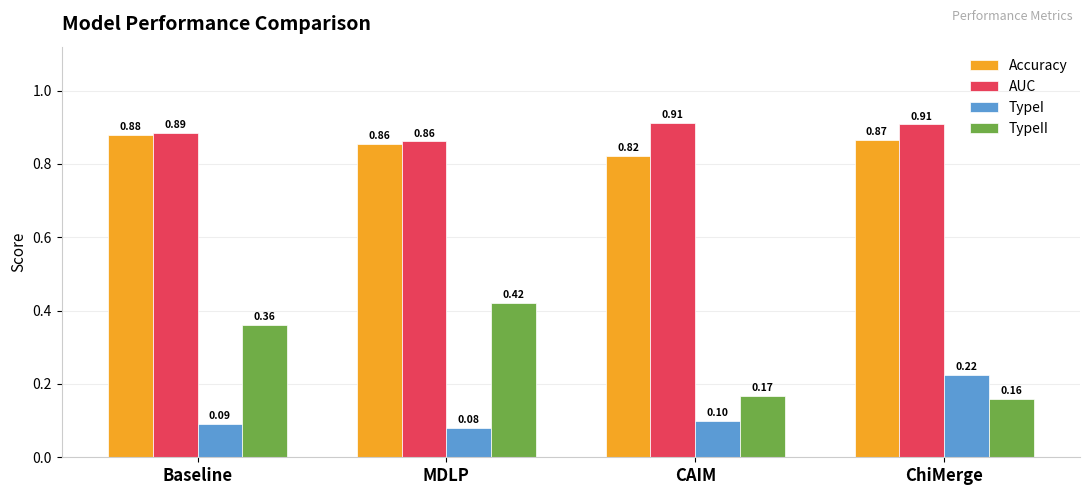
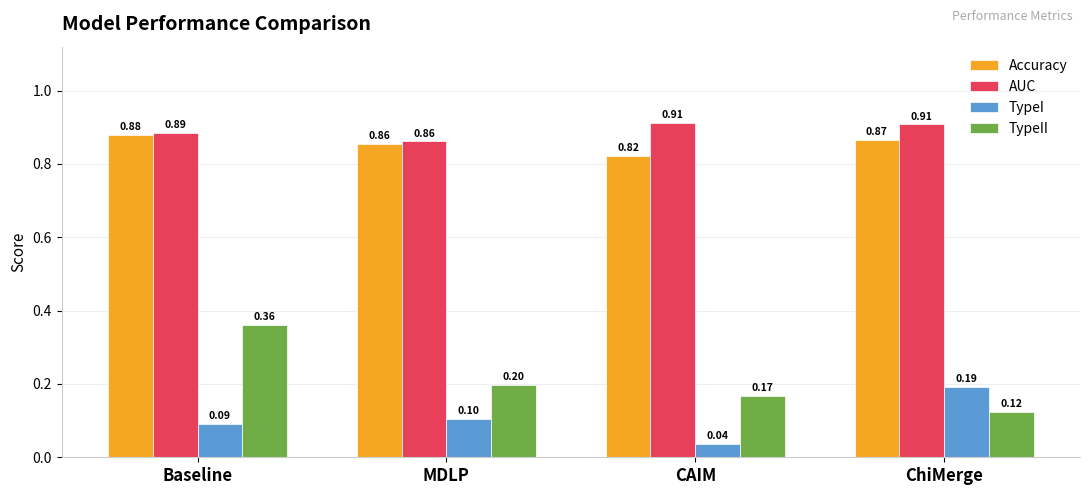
  {
    "Accuracy": {
      "Baseline": 0.88,
      "MDLP": 0.86,
      "CAIM": 0.82,
      "ChiMerge": 0.87
    },
    "AUC": {
      "Baseline": 0.89,
      "MDLP": 0.86,
      "CAIM": 0.91,
      "ChiMerge": 0.91
    },
    "TypeI": {
      "Baseline": 0.09,
-     "MDLP": 0.08,
-     "CAIM": 0.10,
-     "ChiMerge": 0.22
+     "MDLP": 0.10,
+     "CAIM": 0.04,
+     "ChiMerge": 0.19
    },
    "TypeII": {
      "Baseline": 0.36,
-     "MDLP": 0.42,
+     "MDLP": 0.20,
      "CAIM": 0.17,
-     "ChiMerge": 0.16
+     "ChiMerge": 0.12
    }
  }
